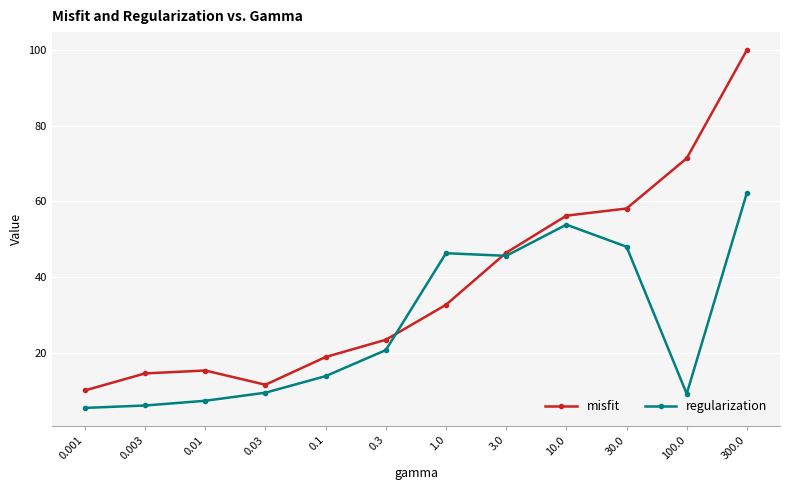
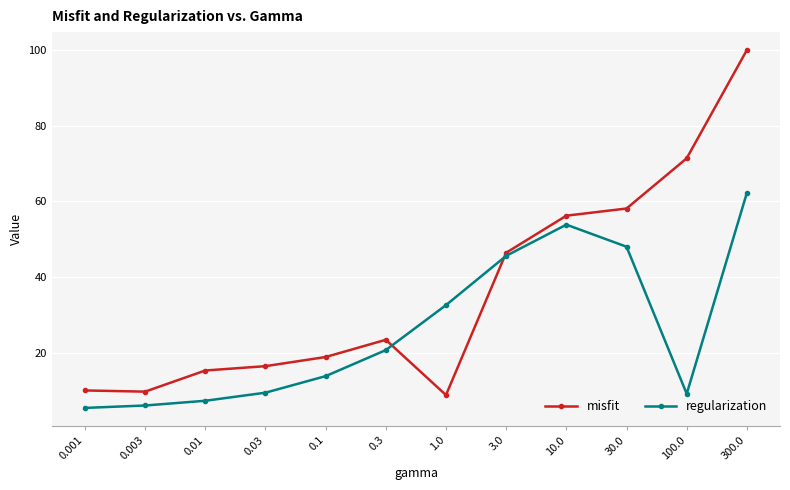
  {
    "misfit": {
      "0.001": 10,
-     "0.003": 15,
+     "0.003": 10,
      "0.01": 15,
-     "0.03": 12,
+     "0.03": 16,
      "0.1": 19,
      "0.3": 23,
-     "1.0": 33,
+     "1.0": 9,
      "3.0": 46,
      "10.0": 56,
      "30.0": 58,
      "100.0": 71,
      "300.0": 100
    },
    "regularization": {
      "0.001": 5,
      "0.003": 6,
      "0.01": 7,
      "0.03": 9,
      "0.1": 14,
      "0.3": 21,
-     "1.0": 46,
+     "1.0": 33,
      "3.0": 46,
      "10.0": 54,
      "30.0": 48,
      "100.0": 9,
      "300.0": 62
    }
  }
